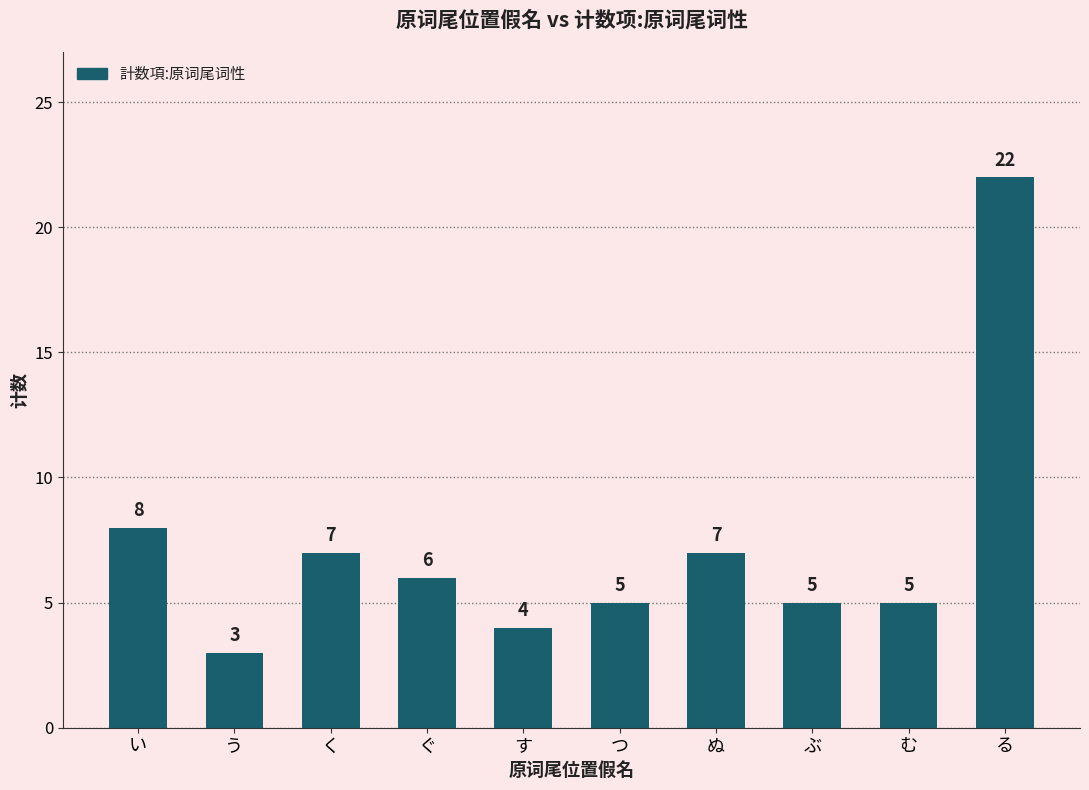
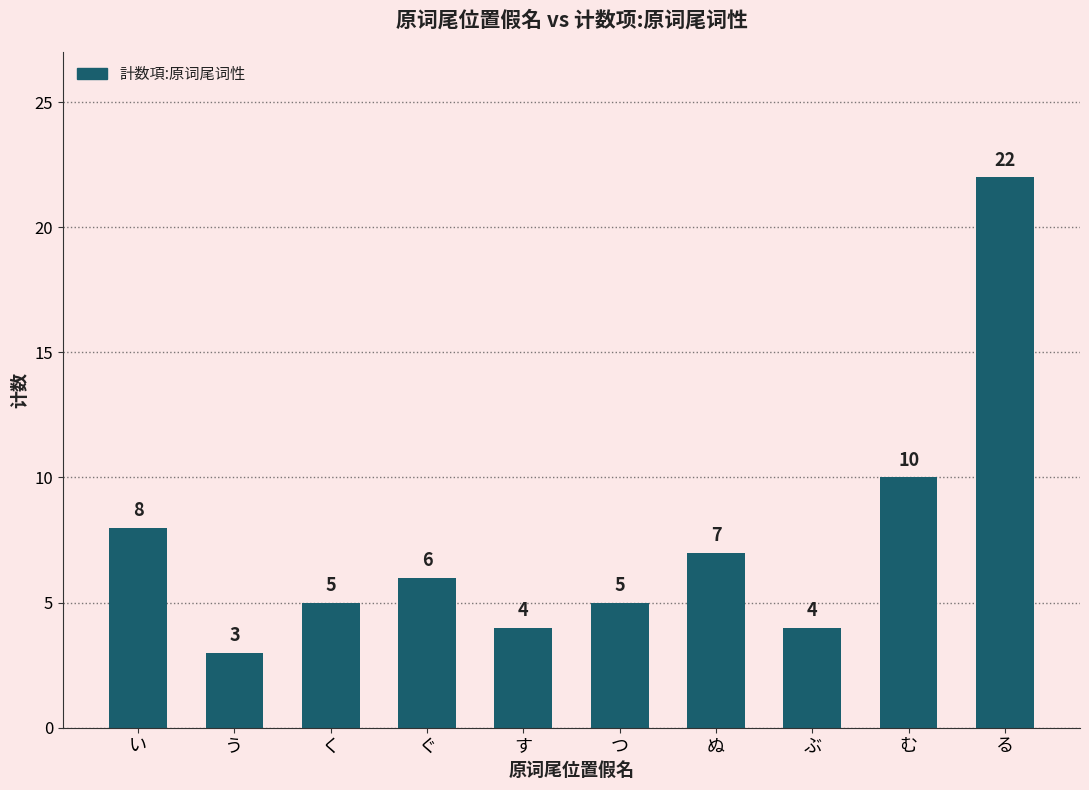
  {
    "い": 8,
    "う": 3,
-   "く": 7,
+   "く": 5,
    "ぐ": 6,
    "す": 4,
    "つ": 5,
    "ぬ": 7,
-   "ぶ": 5,
-   "む": 5,
+   "ぶ": 4,
+   "む": 10,
    "る": 22
  }
